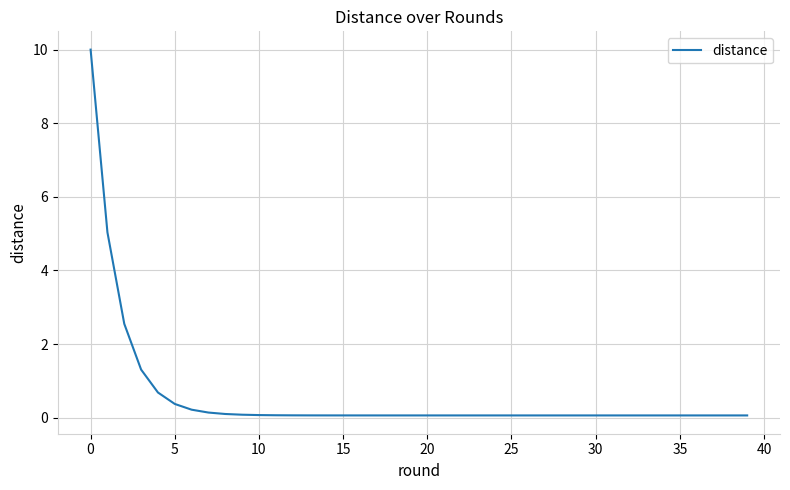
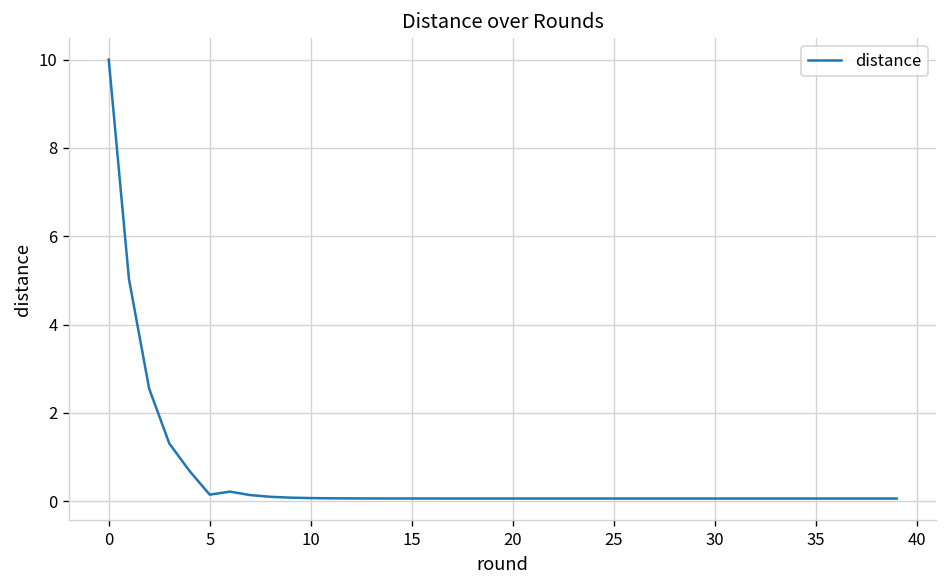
  {
    "0": 10.0,
-   "5": 0.4,
+   "5": 0.1,
    "10": 0.1,
    "15": 0.1,
    "20": 0.1,
    "25": 0.1,
    "30": 0.1,
    "35": 0.1
  }
